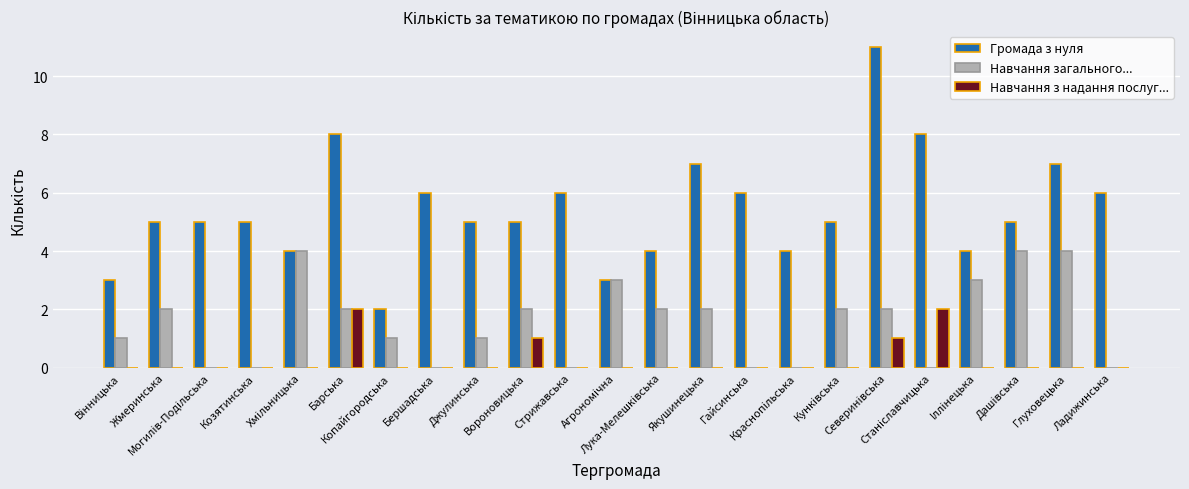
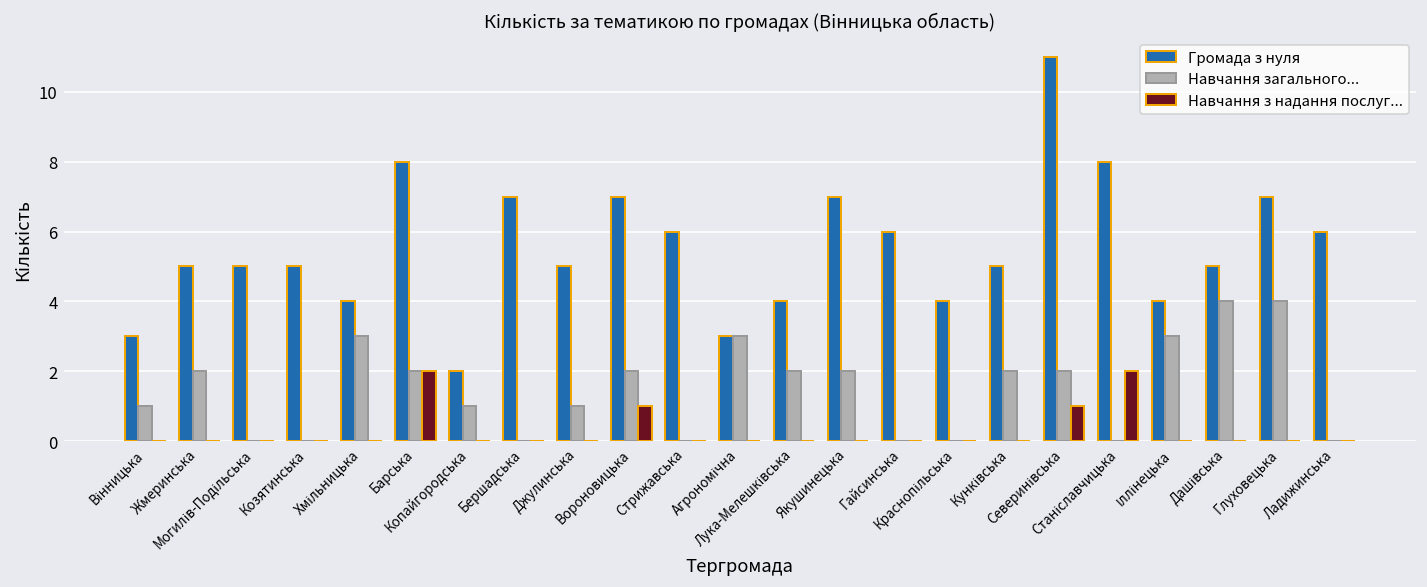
  {
    "Громада з нуля": {
      "Вінницька": 3,
      "Жмеринська": 5,
      "Могилів-Подільська": 5,
      "Козятинська": 5,
      "Хмільницька": 4,
      "Барська": 8,
      "Копайгородська": 2,
-     "Бершадська": 6,
+     "Бершадська": 7,
      "Джулинська": 5,
-     "Вороновицька": 5,
+     "Вороновицька": 7,
      "Стрижавська": 6,
      "Агрономічна": 3,
      "Лука-Мелешківська": 4,
      "Якушинецька": 7,
      "Гайсинська": 6,
      "Краснопільська": 4,
      "Кунківська": 5,
      "Северинівська": 11,
      "Станіславчицька": 8,
      "Іллінецька": 4,
      "Дашівська": 5,
      "Глуховецька": 7,
      "Ладижинська": 6
    },
    "Навчання загального...": {
      "Вінницька": 1,
      "Жмеринська": 2,
      "Могилів-Подільська": 0,
      "Козятинська": 0,
-     "Хмільницька": 4,
+     "Хмільницька": 3,
      "Барська": 2,
      "Копайгородська": 1,
      "Бершадська": 0,
      "Джулинська": 1,
      "Вороновицька": 2,
      "Стрижавська": 0,
      "Агрономічна": 3,
      "Лука-Мелешківська": 2,
      "Якушинецька": 2,
      "Гайсинська": 0,
      "Краснопільська": 0,
      "Кунківська": 2,
      "Северинівська": 2,
      "Станіславчицька": 0,
      "Іллінецька": 3,
      "Дашівська": 4,
      "Глуховецька": 4,
      "Ладижинська": 0
    },
    "Навчання з надання послуг...": {
      "Вінницька": 0,
      "Жмеринська": 0,
      "Могилів-Подільська": 0,
      "Козятинська": 0,
      "Хмільницька": 0,
      "Барська": 2,
      "Копайгородська": 0,
      "Бершадська": 0,
      "Джулинська": 0,
      "Вороновицька": 1,
      "Стрижавська": 0,
      "Агрономічна": 0,
      "Лука-Мелешківська": 0,
      "Якушинецька": 0,
      "Гайсинська": 0,
      "Краснопільська": 0,
      "Кунківська": 0,
      "Северинівська": 1,
      "Станіславчицька": 2,
      "Іллінецька": 0,
      "Дашівська": 0,
      "Глуховецька": 0,
      "Ладижинська": 0
    }
  }
